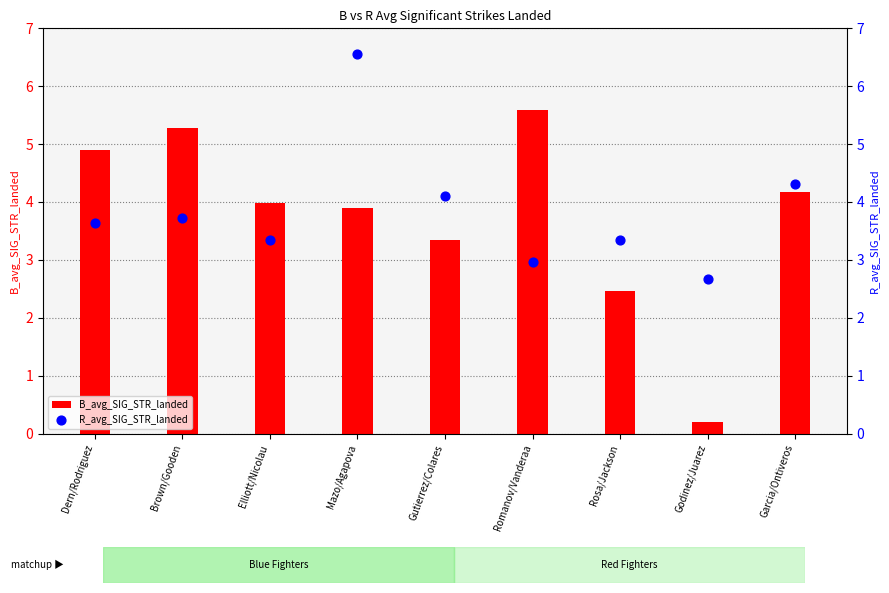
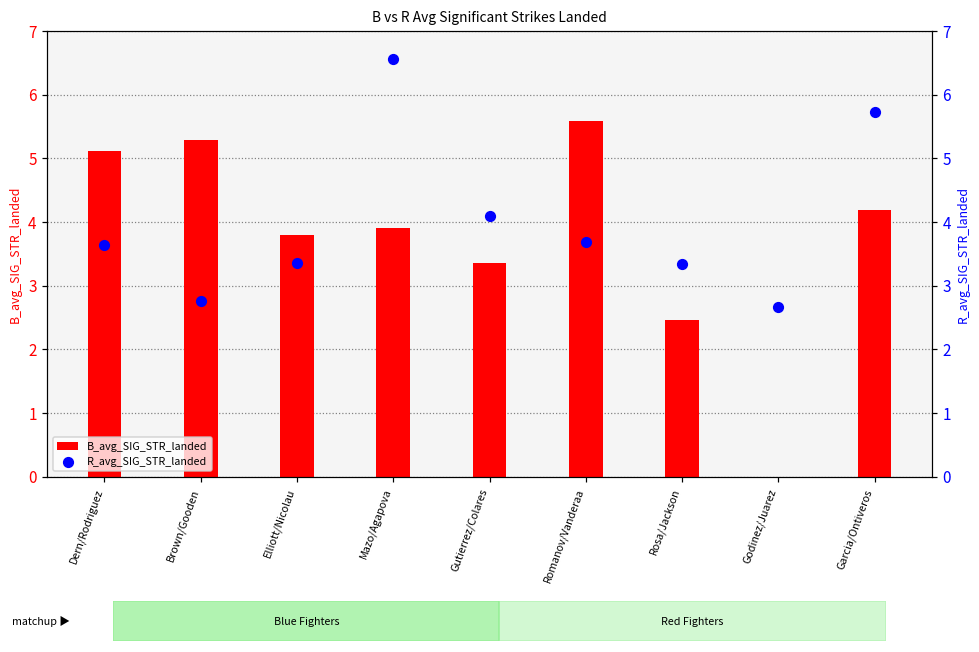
  {
    "B_avg_SIG_STR_landed": {
-     "Dern/Rodriguez": 4.9,
+     "Dern/Rodriguez": 5.1,
      "Brown/Gooden": 5.3,
-     "Elliott/Nicolau": 4.0,
+     "Elliott/Nicolau": 3.8,
      "Mazo/Agapova": 3.9,
      "Gutierrez/Colares": 3.4,
      "Romanov/Vanderaa": 5.6,
      "Rosa/Jackson": 2.5,
-     "Godinez/Juarez": 0.2,
+     "Godinez/Juarez": 0.0,
      "Garcia/Ontiveros": 4.2
    },
    "R_avg_SIG_STR_landed": {
-     "Brown/Gooden": 3.7,
-     "Romanov/Vanderaa": 3.0,
-     "Garcia/Ontiveros": 4.3
+     "Brown/Gooden": 2.8,
+     "Romanov/Vanderaa": 3.7,
+     "Garcia/Ontiveros": 5.7
    }
  }
